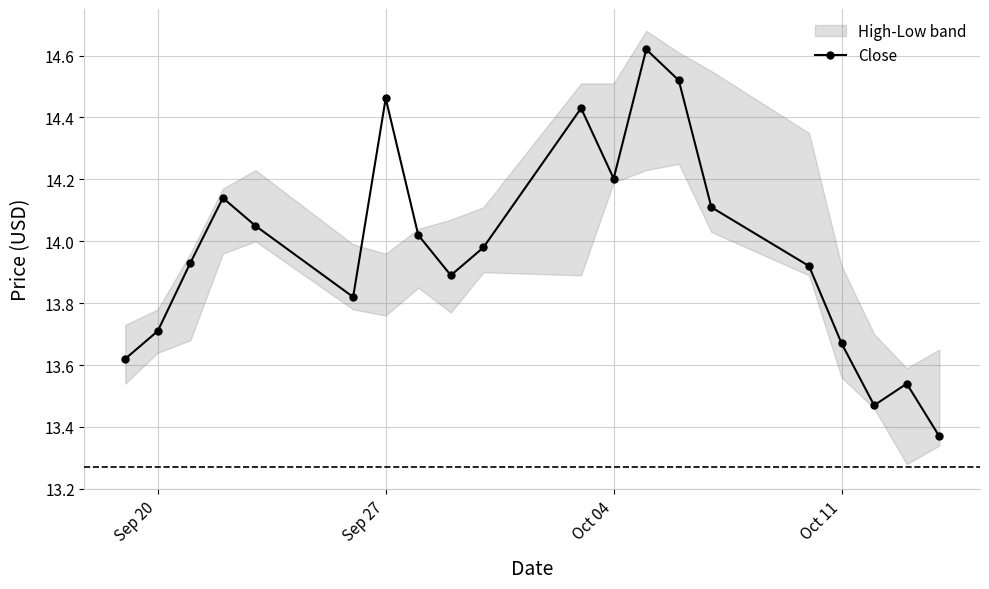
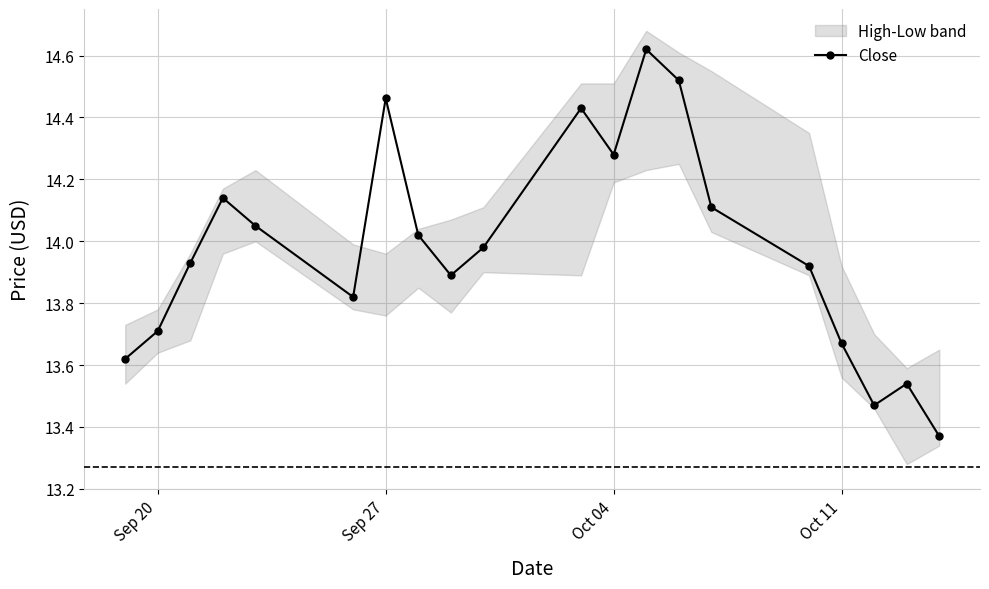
  {
    "Close": {
      "Sep 20": 13.71,
      "Sep 27": 14.46,
-     "Oct 04": 14.20,
+     "Oct 04": 14.28,
      "Oct 11": 13.67
    }
  }
